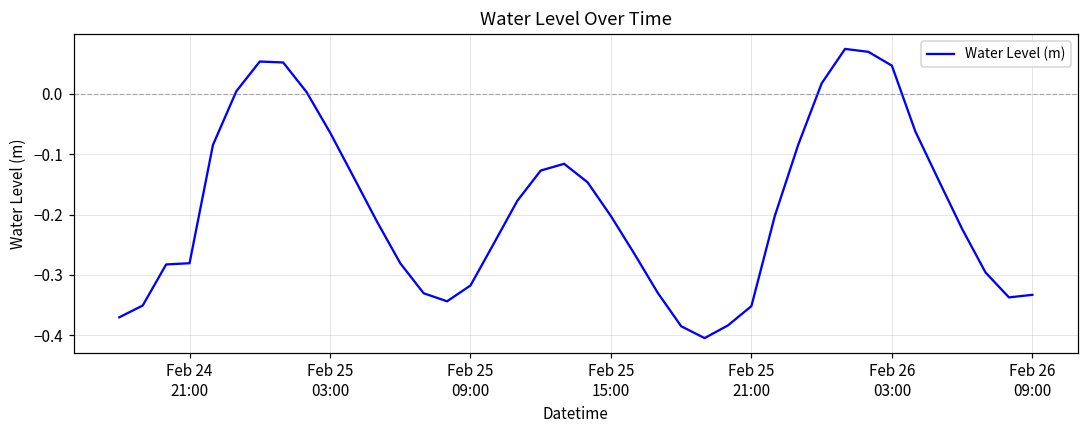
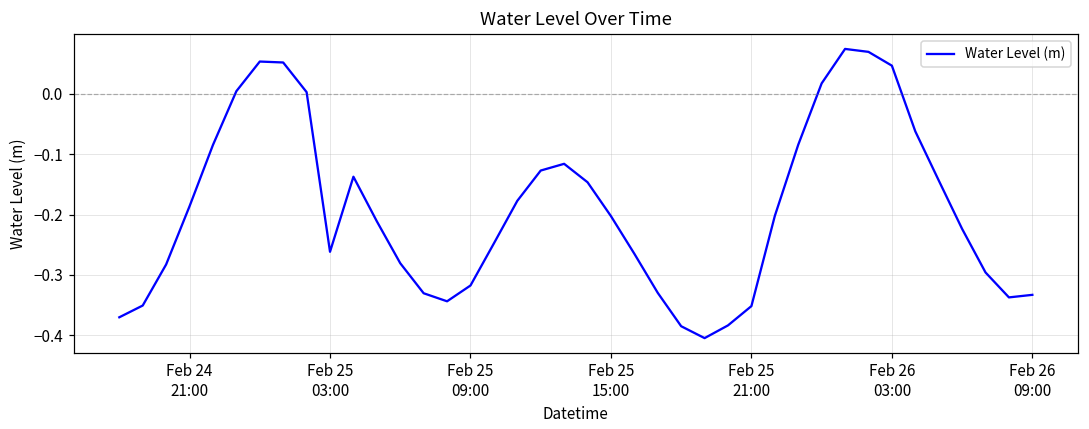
  {
-   "Feb 24 21:00": -0.28,
-   "Feb 25 03:00": -0.06,
+   "Feb 24 21:00": -0.19,
+   "Feb 25 03:00": -0.26,
    "Feb 25 09:00": -0.32,
    "Feb 25 15:00": -0.20,
    "Feb 25 21:00": -0.35,
    "Feb 26 03:00": 0.05,
    "Feb 26 09:00": -0.33
  }
